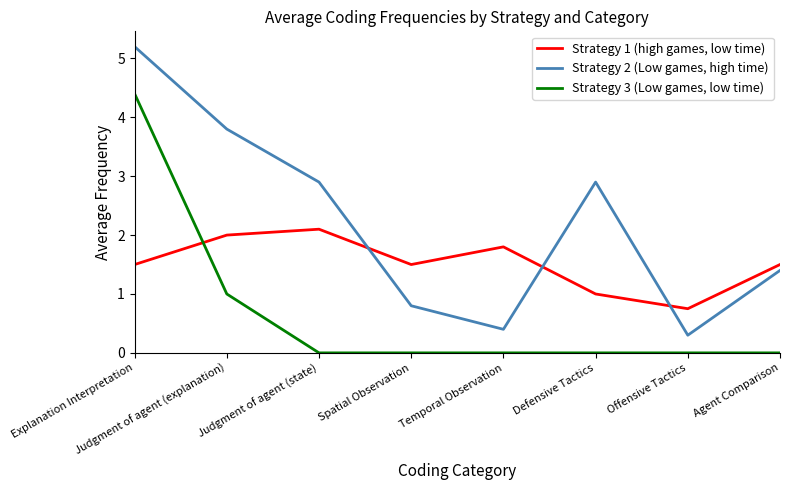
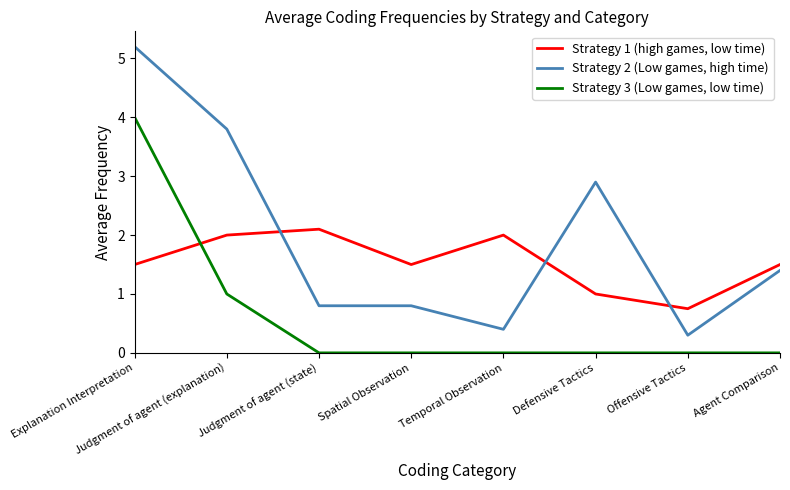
  {
    "Strategy 1 (high games, low time)": {
      "Explanation Interpretation": 1.5,
      "Judgment of agent (explanation)": 2.0,
      "Judgment of agent (state)": 2.1,
      "Spatial Observation": 1.5,
-     "Temporal Observation": 1.8,
+     "Temporal Observation": 2.0,
      "Defensive Tactics": 1.0,
      "Offensive Tactics": 0.8,
      "Agent Comparison": 1.5
    },
    "Strategy 2 (Low games, high time)": {
      "Explanation Interpretation": 5.2,
      "Judgment of agent (explanation)": 3.8,
-     "Judgment of agent (state)": 2.9,
+     "Judgment of agent (state)": 0.8,
      "Spatial Observation": 0.8,
      "Temporal Observation": 0.4,
      "Defensive Tactics": 2.9,
      "Offensive Tactics": 0.3,
      "Agent Comparison": 1.4
    },
    "Strategy 3 (Low games, low time)": {
-     "Explanation Interpretation": 4.4,
+     "Explanation Interpretation": 4.0,
      "Judgment of agent (explanation)": 1.0,
      "Judgment of agent (state)": 0.0,
      "Spatial Observation": 0.0,
      "Temporal Observation": 0.0,
      "Defensive Tactics": 0.0,
      "Offensive Tactics": 0.0,
      "Agent Comparison": 0.0
    }
  }
